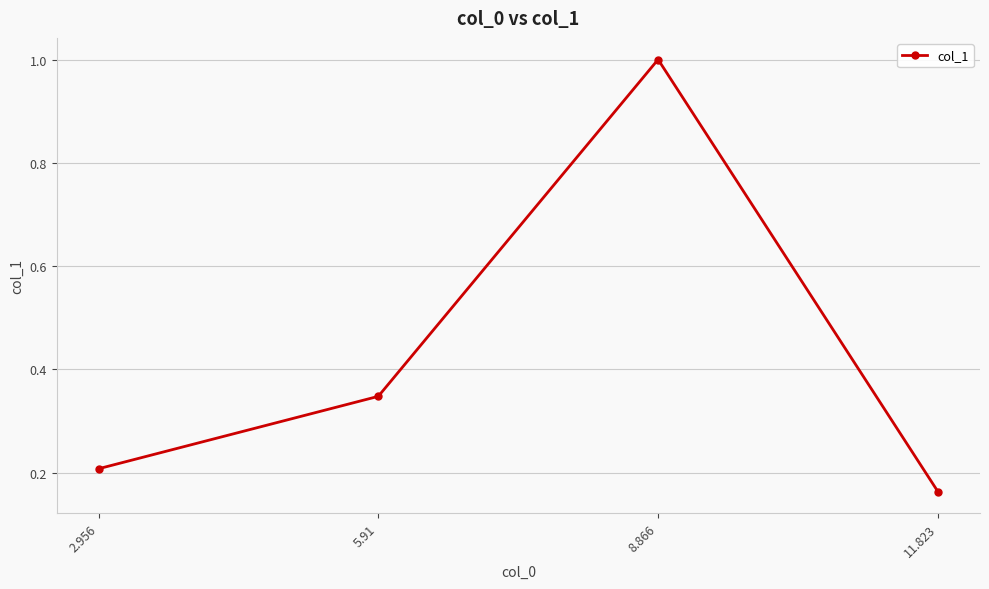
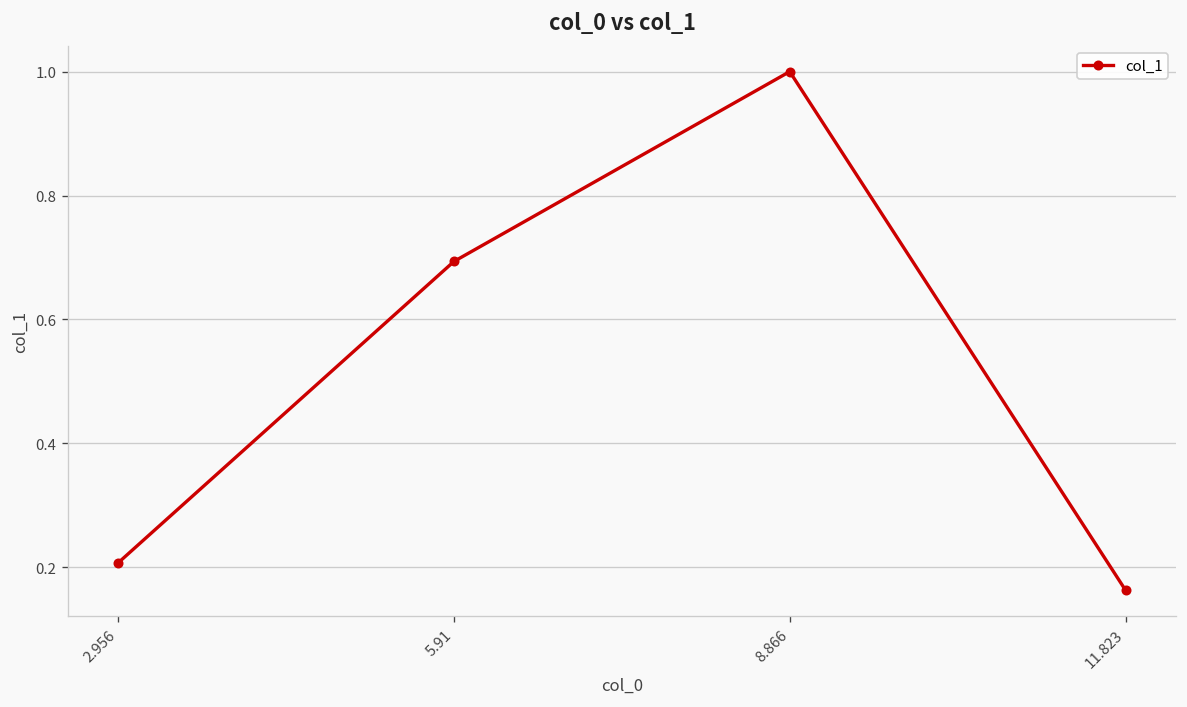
  {
    "2.956": 0.21,
-   "5.91": 0.35,
+   "5.91": 0.69,
    "8.866": 1.00,
    "11.823": 0.16
  }
